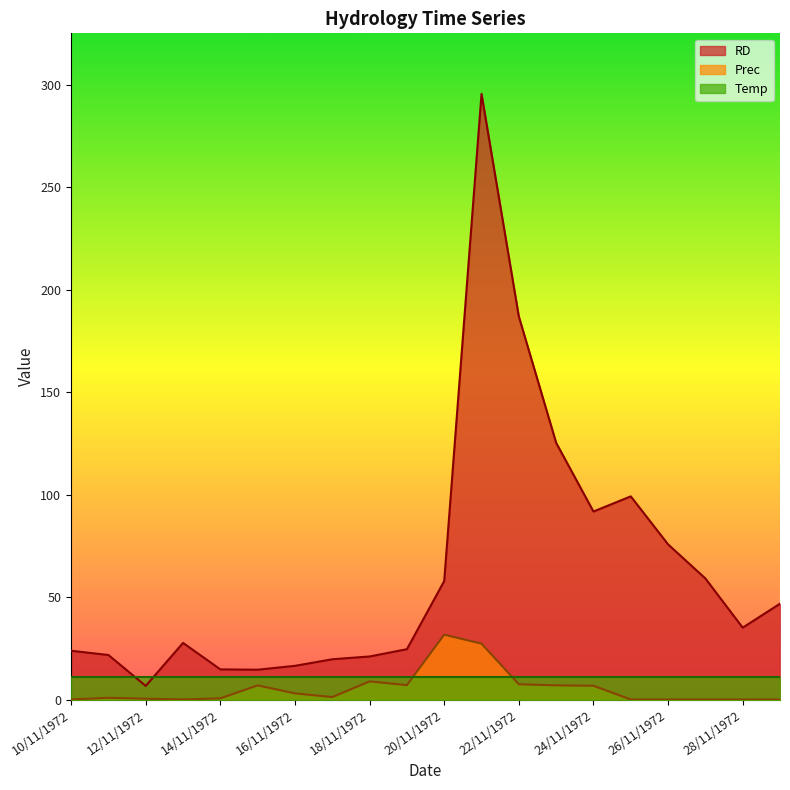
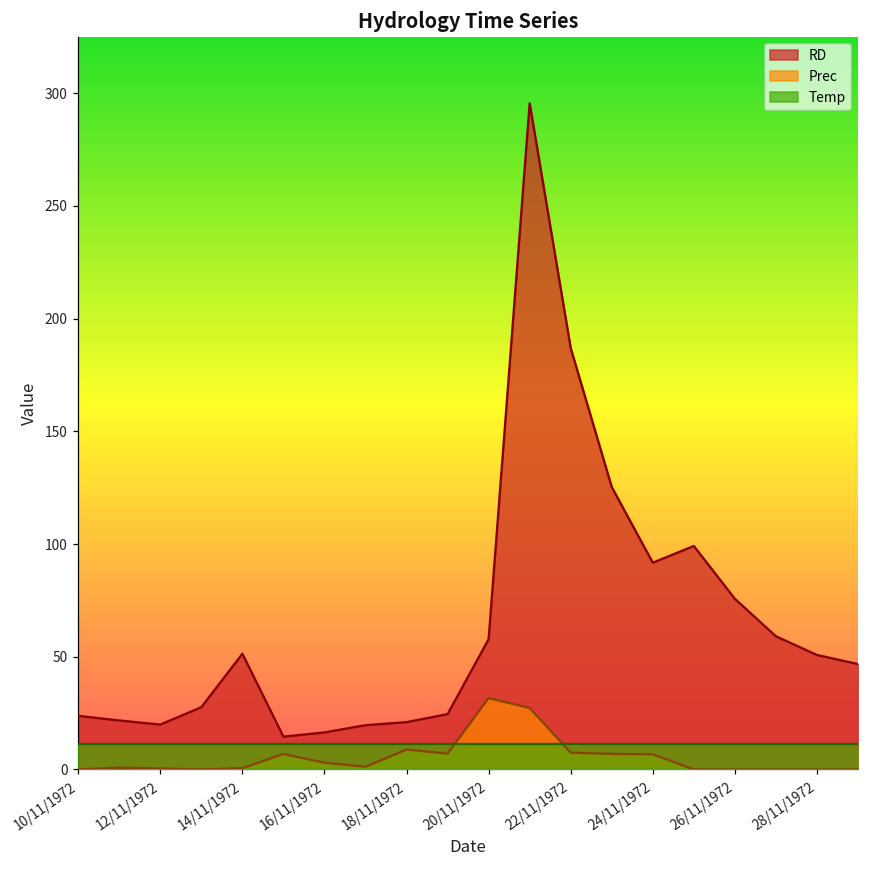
  {
    "RD": {
      "10/11/1972": 24,
-     "12/11/1972": 7,
-     "14/11/1972": 15,
+     "12/11/1972": 20,
+     "14/11/1972": 51,
      "16/11/1972": 16,
      "18/11/1972": 21,
      "20/11/1972": 58,
      "22/11/1972": 187,
      "24/11/1972": 92,
      "26/11/1972": 76,
-     "28/11/1972": 35
+     "28/11/1972": 51
    },
    "Prec": {
      "10/11/1972": 0,
      "12/11/1972": 0,
      "14/11/1972": 1,
      "16/11/1972": 3,
      "18/11/1972": 9,
      "20/11/1972": 32,
      "22/11/1972": 7,
      "24/11/1972": 7,
      "26/11/1972": 0,
      "28/11/1972": 0
    },
    "Temp": {
      "10/11/1972": 11,
      "12/11/1972": 11,
      "14/11/1972": 11,
      "16/11/1972": 11,
      "18/11/1972": 11,
      "20/11/1972": 11,
      "22/11/1972": 11,
      "24/11/1972": 11,
      "26/11/1972": 11,
      "28/11/1972": 11
    }
  }
